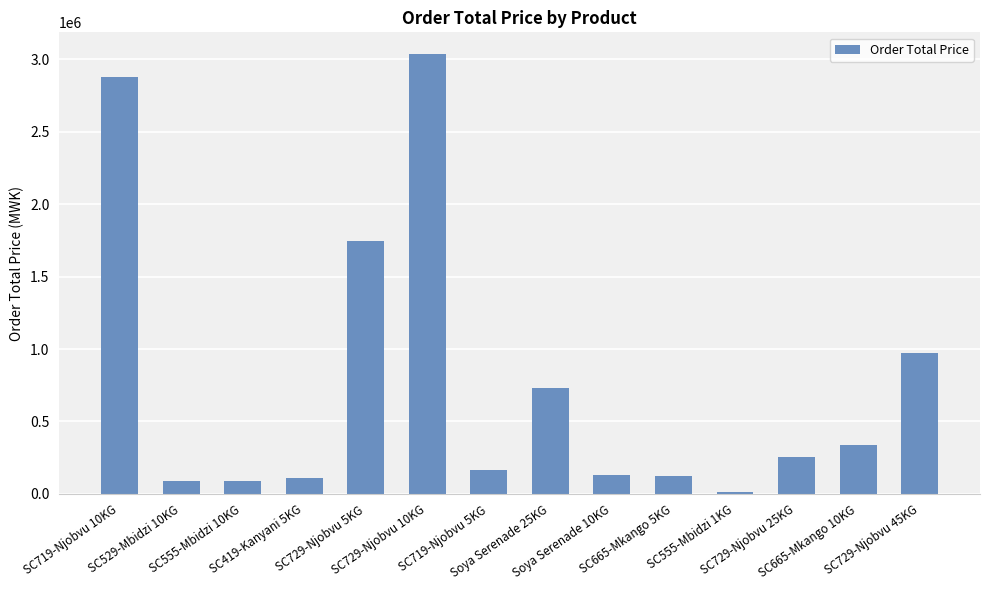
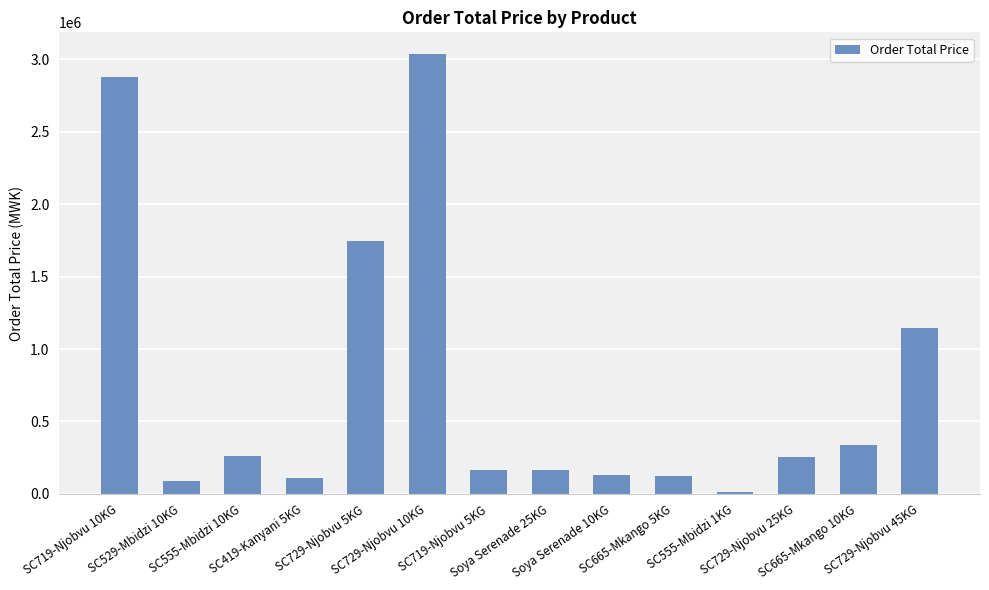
  {
    "SC719-Njobvu 10KG": 2880000,
    "SC529-Mbidzi 10KG": 90000,
-   "SC555-Mbidzi 10KG": 90000,
+   "SC555-Mbidzi 10KG": 260000,
    "SC419-Kanyani 5KG": 110000,
    "SC729-Njobvu 5KG": 1750000,
    "SC729-Njobvu 10KG": 3040000,
    "SC719-Njobvu 5KG": 170000,
-   "Soya Serenade 25KG": 730000,
+   "Soya Serenade 25KG": 170000,
    "Soya Serenade 10KG": 130000,
    "SC665-Mkango 5KG": 120000,
    "SC729-Njobvu 25KG": 260000,
    "SC665-Mkango 10KG": 340000,
-   "SC729-Njobvu 45KG": 970000
+   "SC729-Njobvu 45KG": 1140000
  }
